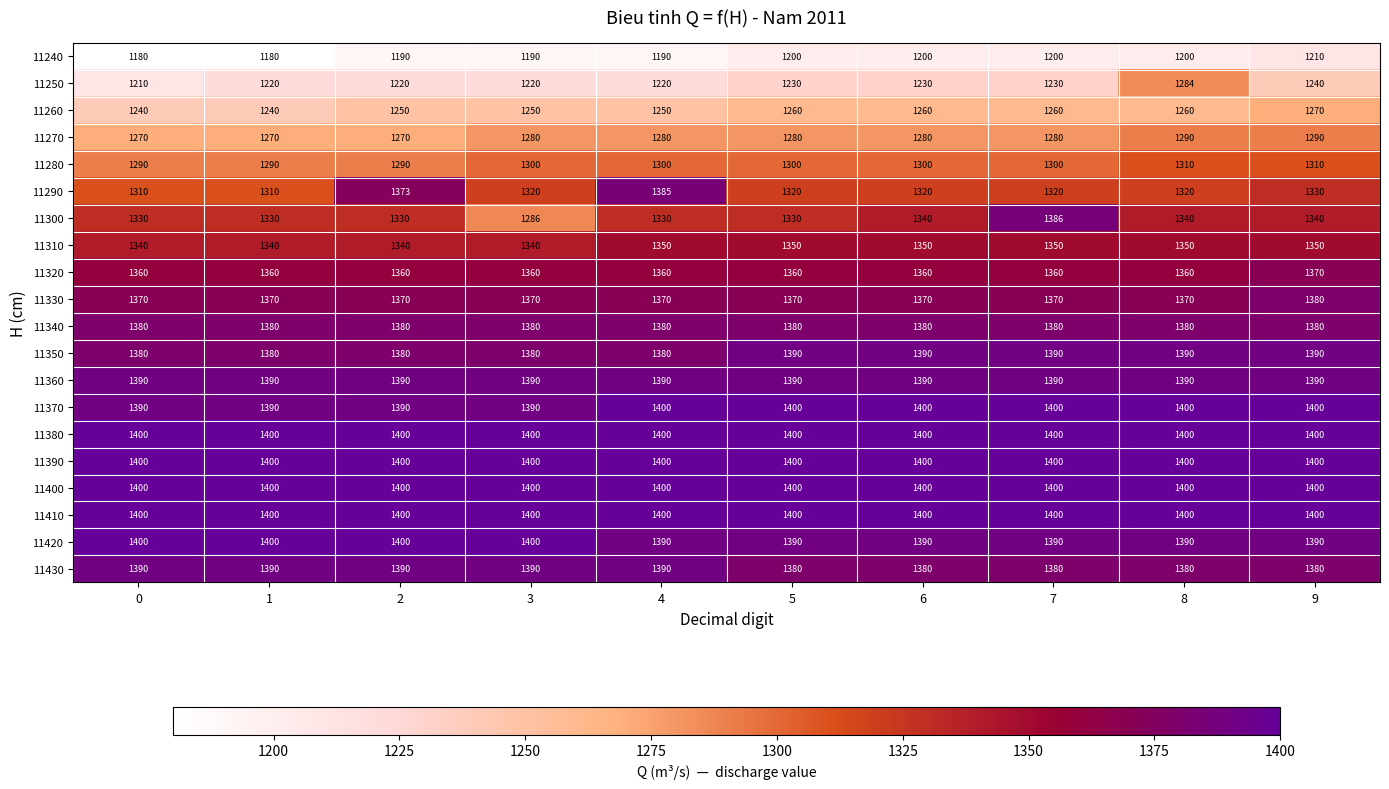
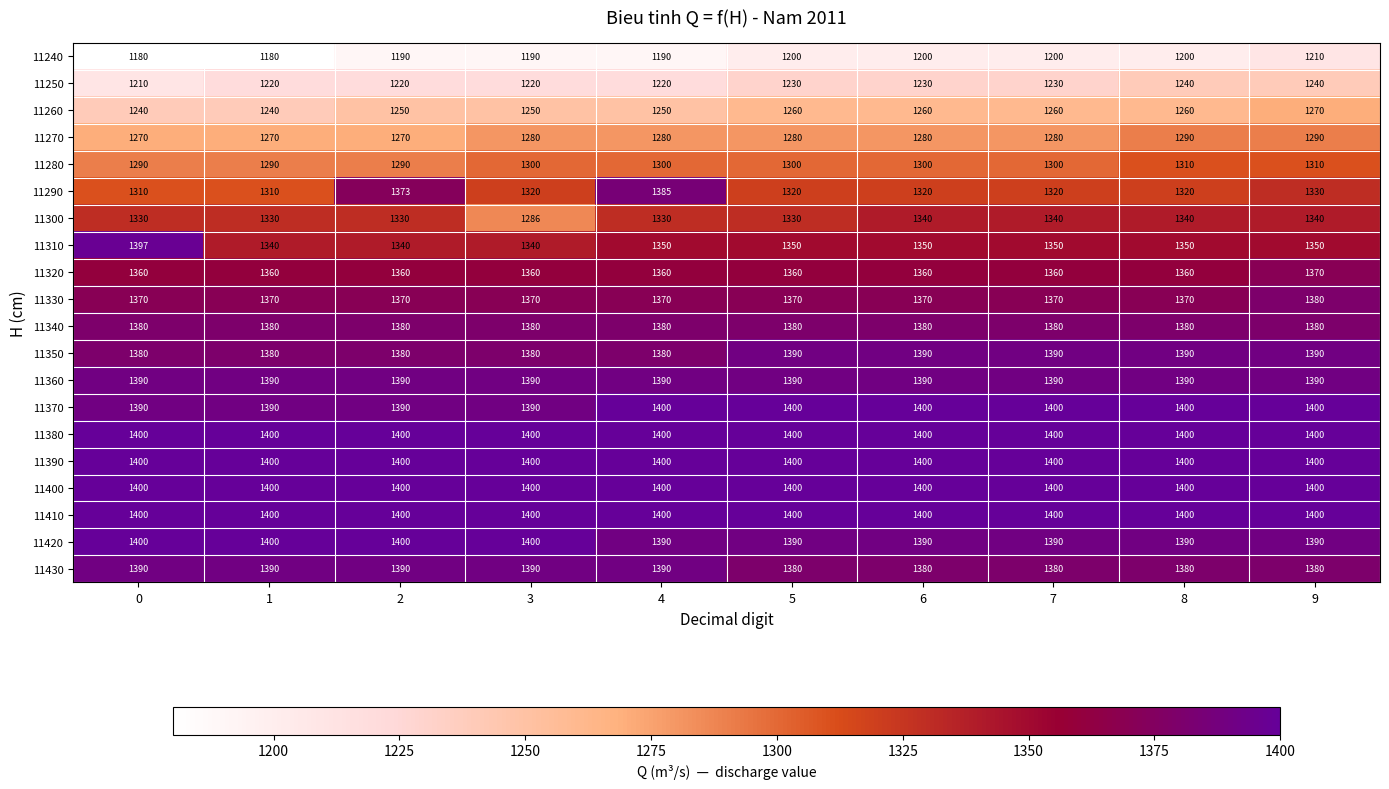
  {
    "11240": {
      "0": 1180,
      "1": 1180,
      "2": 1190,
      "3": 1190,
      "4": 1190,
      "5": 1200,
      "6": 1200,
      "7": 1200,
      "8": 1200,
      "9": 1210
    },
    "11250": {
      "0": 1210,
      "1": 1220,
      "2": 1220,
      "3": 1220,
      "4": 1220,
      "5": 1230,
      "6": 1230,
      "7": 1230,
-     "8": 1284,
+     "8": 1240,
      "9": 1240
    },
    "11260": {
      "0": 1240,
      "1": 1240,
      "2": 1250,
      "3": 1250,
      "4": 1250,
      "5": 1260,
      "6": 1260,
      "7": 1260,
      "8": 1260,
      "9": 1270
    },
    "11270": {
      "0": 1270,
      "1": 1270,
      "2": 1270,
      "3": 1280,
      "4": 1280,
      "5": 1280,
      "6": 1280,
      "7": 1280,
      "8": 1290,
      "9": 1290
    },
    "11280": {
      "0": 1290,
      "1": 1290,
      "2": 1290,
      "3": 1300,
      "4": 1300,
      "5": 1300,
      "6": 1300,
      "7": 1300,
      "8": 1310,
      "9": 1310
    },
    "11290": {
      "0": 1310,
      "1": 1310,
      "2": 1373,
      "3": 1320,
      "4": 1385,
      "5": 1320,
      "6": 1320,
      "7": 1320,
      "8": 1320,
      "9": 1330
    },
    "11300": {
      "0": 1330,
      "1": 1330,
      "2": 1330,
      "3": 1286,
      "4": 1330,
      "5": 1330,
      "6": 1340,
-     "7": 1386,
+     "7": 1340,
      "8": 1340,
      "9": 1340
    },
    "11310": {
-     "0": 1340,
+     "0": 1397,
      "1": 1340,
      "2": 1340,
      "3": 1340,
      "4": 1350,
      "5": 1350,
      "6": 1350,
      "7": 1350,
      "8": 1350,
      "9": 1350
    },
    "11320": {
      "0": 1360,
      "1": 1360,
      "2": 1360,
      "3": 1360,
      "4": 1360,
      "5": 1360,
      "6": 1360,
      "7": 1360,
      "8": 1360,
      "9": 1370
    },
    "11330": {
      "0": 1370,
      "1": 1370,
      "2": 1370,
      "3": 1370,
      "4": 1370,
      "5": 1370,
      "6": 1370,
      "7": 1370,
      "8": 1370,
      "9": 1380
    },
    "11340": {
      "0": 1380,
      "1": 1380,
      "2": 1380,
      "3": 1380,
      "4": 1380,
      "5": 1380,
      "6": 1380,
      "7": 1380,
      "8": 1380,
      "9": 1380
    },
    "11350": {
      "0": 1380,
      "1": 1380,
      "2": 1380,
      "3": 1380,
      "4": 1380,
      "5": 1390,
      "6": 1390,
      "7": 1390,
      "8": 1390,
      "9": 1390
    },
    "11360": {
      "0": 1390,
      "1": 1390,
      "2": 1390,
      "3": 1390,
      "4": 1390,
      "5": 1390,
      "6": 1390,
      "7": 1390,
      "8": 1390,
      "9": 1390
    },
    "11370": {
      "0": 1390,
      "1": 1390,
      "2": 1390,
      "3": 1390,
      "4": 1400,
      "5": 1400,
      "6": 1400,
      "7": 1400,
      "8": 1400,
      "9": 1400
    },
    "11380": {
      "0": 1400,
      "1": 1400,
      "2": 1400,
      "3": 1400,
      "4": 1400,
      "5": 1400,
      "6": 1400,
      "7": 1400,
      "8": 1400,
      "9": 1400
    },
    "11390": {
      "0": 1400,
      "1": 1400,
      "2": 1400,
      "3": 1400,
      "4": 1400,
      "5": 1400,
      "6": 1400,
      "7": 1400,
      "8": 1400,
      "9": 1400
    },
    "11400": {
      "0": 1400,
      "1": 1400,
      "2": 1400,
      "3": 1400,
      "4": 1400,
      "5": 1400,
      "6": 1400,
      "7": 1400,
      "8": 1400,
      "9": 1400
    },
    "11410": {
      "0": 1400,
      "1": 1400,
      "2": 1400,
      "3": 1400,
      "4": 1400,
      "5": 1400,
      "6": 1400,
      "7": 1400,
      "8": 1400,
      "9": 1400
    },
    "11420": {
      "0": 1400,
      "1": 1400,
      "2": 1400,
      "3": 1400,
      "4": 1390,
      "5": 1390,
      "6": 1390,
      "7": 1390,
      "8": 1390,
      "9": 1390
    },
    "11430": {
      "0": 1390,
      "1": 1390,
      "2": 1390,
      "3": 1390,
      "4": 1390,
      "5": 1380,
      "6": 1380,
      "7": 1380,
      "8": 1380,
      "9": 1380
    }
  }
